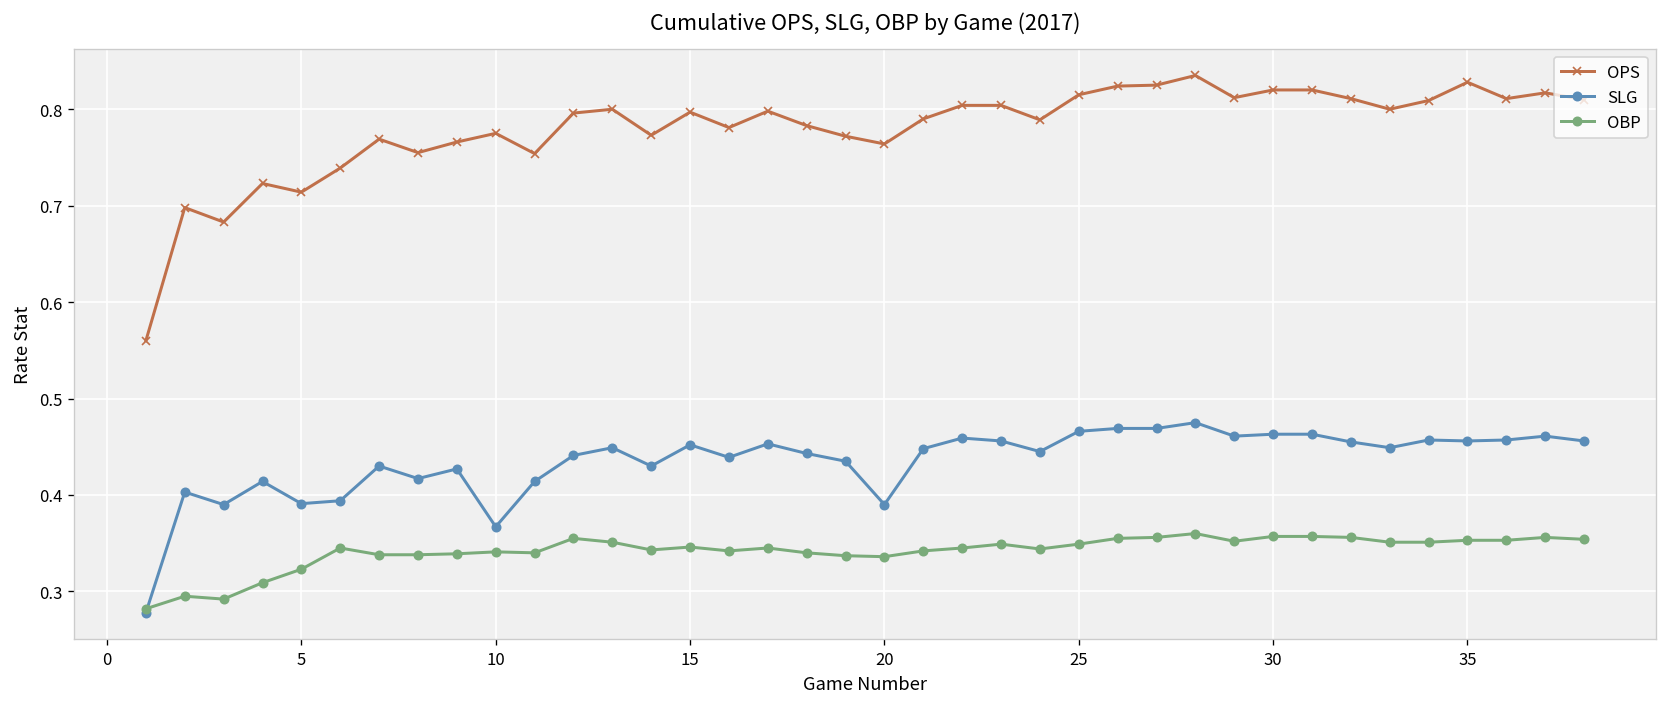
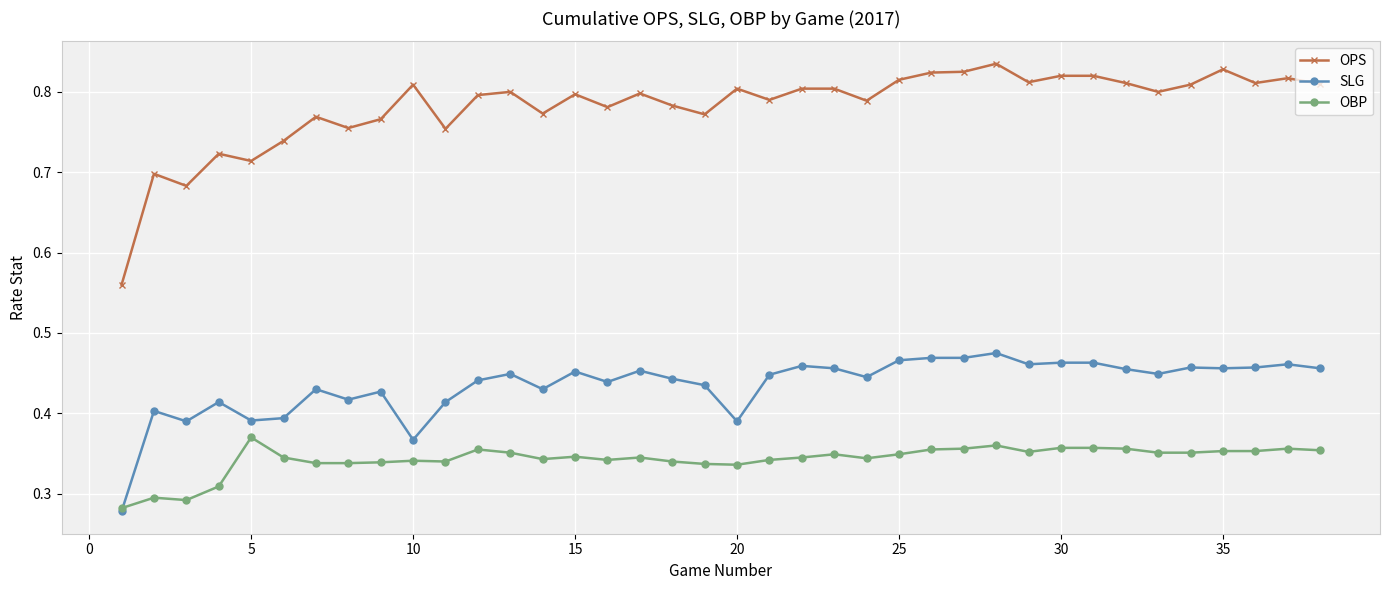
  {
    "OPS": {
      "5": 0.71,
-     "10": 0.78,
+     "10": 0.81,
      "15": 0.80,
-     "20": 0.76,
+     "20": 0.80,
      "25": 0.82,
      "30": 0.82,
      "35": 0.83
    },
    "SLG": {
      "5": 0.39,
      "10": 0.37,
      "15": 0.45,
      "20": 0.39,
      "25": 0.47,
      "30": 0.46,
      "35": 0.46
    },
    "OBP": {
-     "5": 0.32,
+     "5": 0.37,
      "10": 0.34,
      "15": 0.35,
      "20": 0.34,
      "25": 0.35,
      "30": 0.36,
      "35": 0.35
    }
  }
